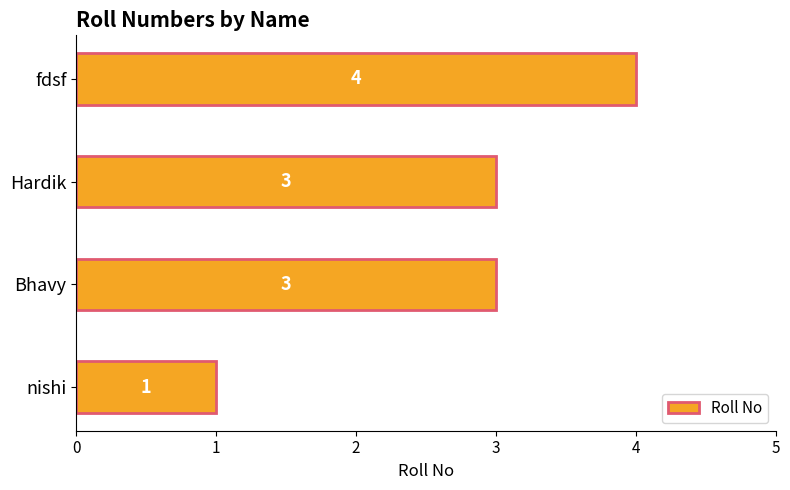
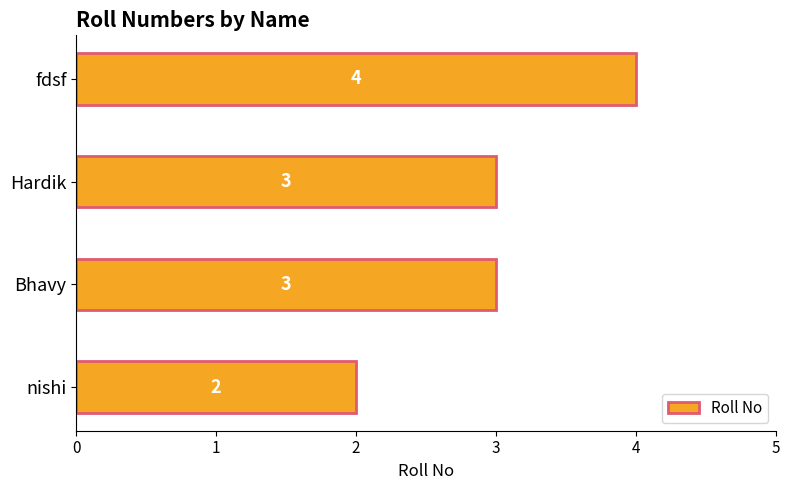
  {
    "fdsf": 4,
    "Hardik": 3,
    "Bhavy": 3,
-   "nishi": 1
+   "nishi": 2
  }
